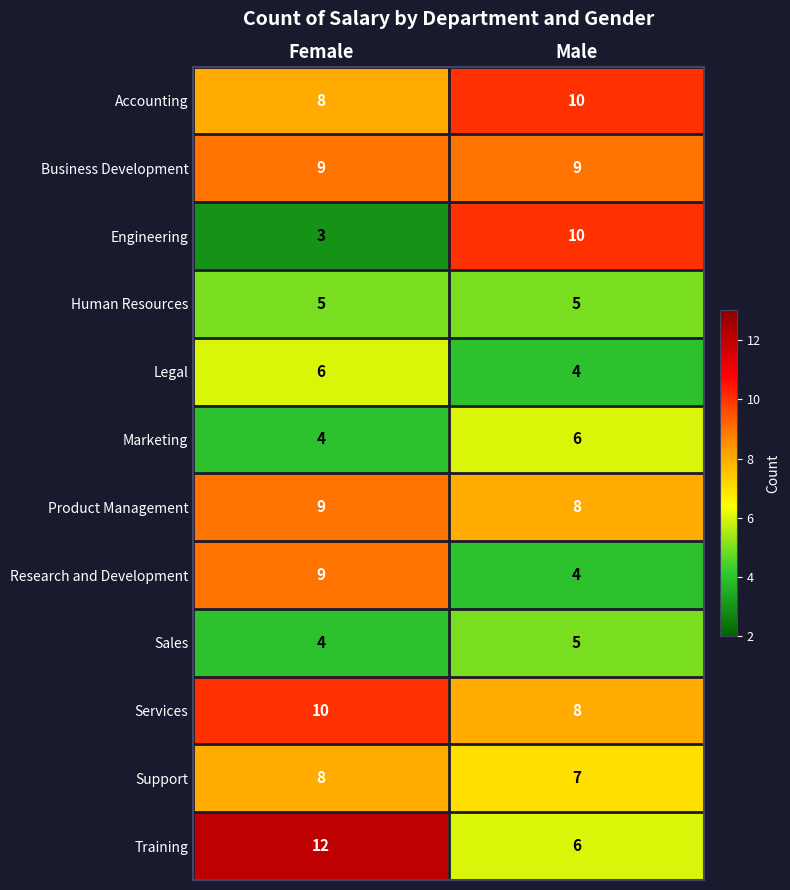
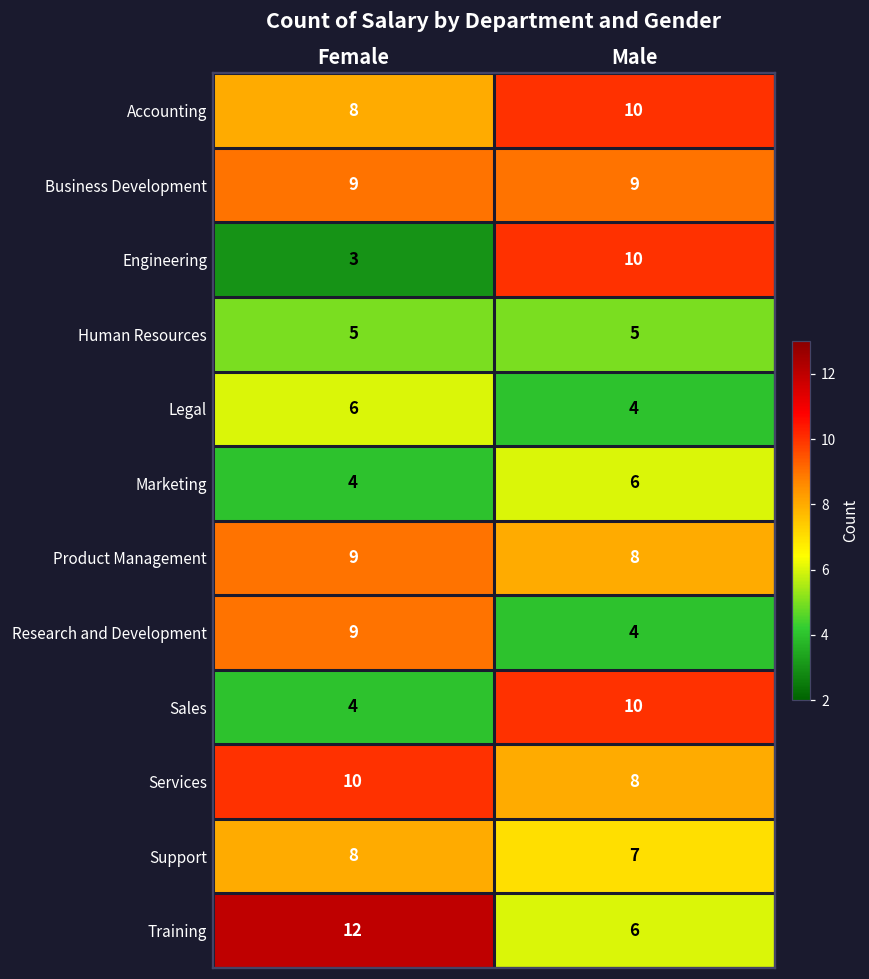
  {
    "Accounting": {
      "Female": 8,
      "Male": 10
    },
    "Business Development": {
      "Female": 9,
      "Male": 9
    },
    "Engineering": {
      "Female": 3,
      "Male": 10
    },
    "Human Resources": {
      "Female": 5,
      "Male": 5
    },
    "Legal": {
      "Female": 6,
      "Male": 4
    },
    "Marketing": {
      "Female": 4,
      "Male": 6
    },
    "Product Management": {
      "Female": 9,
      "Male": 8
    },
    "Research and Development": {
      "Female": 9,
      "Male": 4
    },
    "Sales": {
      "Female": 4,
-     "Male": 5
+     "Male": 10
    },
    "Services": {
      "Female": 10,
      "Male": 8
    },
    "Support": {
      "Female": 8,
      "Male": 7
    },
    "Training": {
      "Female": 12,
      "Male": 6
    }
  }
